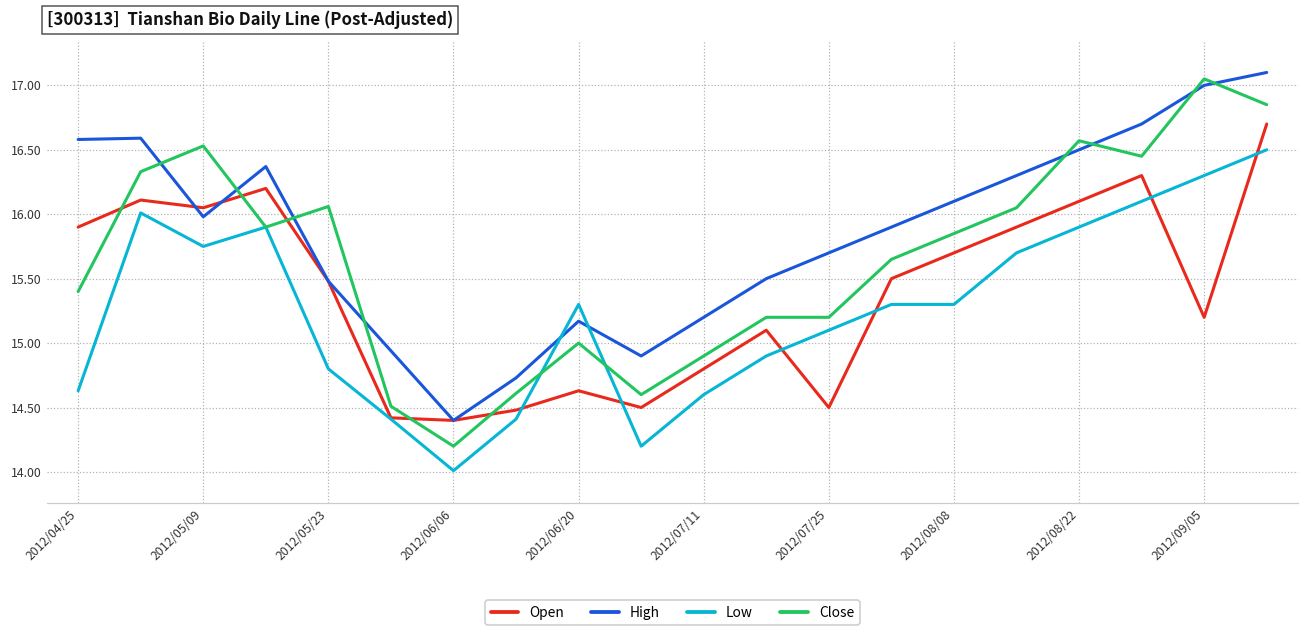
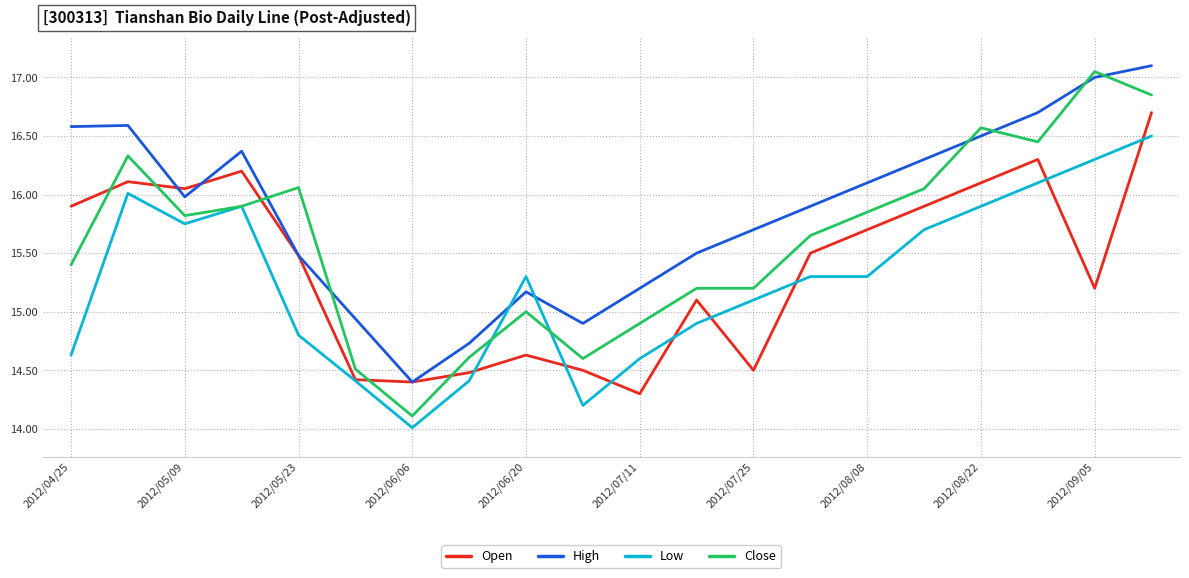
  {
    "Open": {
      "2012/04/25": 15.9,
      "2012/05/09": 16.05,
      "2012/06/20": 14.63,
-     "2012/07/11": 14.8,
+     "2012/07/11": 14.3,
      "2012/07/25": 14.5,
      "2012/08/08": 15.7,
      "2012/08/22": 16.1,
      "2012/09/05": 15.2
    },
    "High": {
      "2012/04/25": 16.58,
      "2012/05/09": 15.98,
      "2012/06/20": 15.17,
      "2012/07/11": 15.20,
      "2012/07/25": 15.70,
      "2012/08/08": 16.10,
      "2012/08/22": 16.50,
      "2012/09/05": 17.00
    },
    "Low": {
      "2012/04/25": 14.63,
      "2012/05/09": 15.75,
      "2012/05/23": 14.80,
      "2012/06/06": 14.01,
      "2012/06/20": 15.30,
      "2012/07/11": 14.60,
      "2012/07/25": 15.10,
      "2012/08/08": 15.30,
      "2012/08/22": 15.90,
      "2012/09/05": 16.30
    },
    "Close": {
      "2012/04/25": 15.40,
-     "2012/05/09": 16.53,
+     "2012/05/09": 15.82,
      "2012/05/23": 16.06,
-     "2012/06/06": 14.20,
+     "2012/06/06": 14.11,
      "2012/06/20": 15.00,
      "2012/07/11": 14.90,
      "2012/07/25": 15.20,
      "2012/08/08": 15.85,
      "2012/08/22": 16.57,
      "2012/09/05": 17.05
    }
  }
